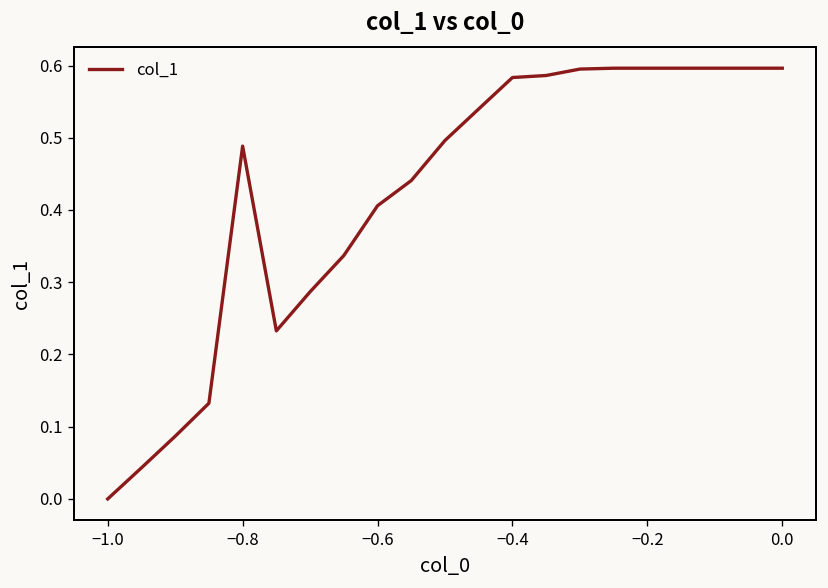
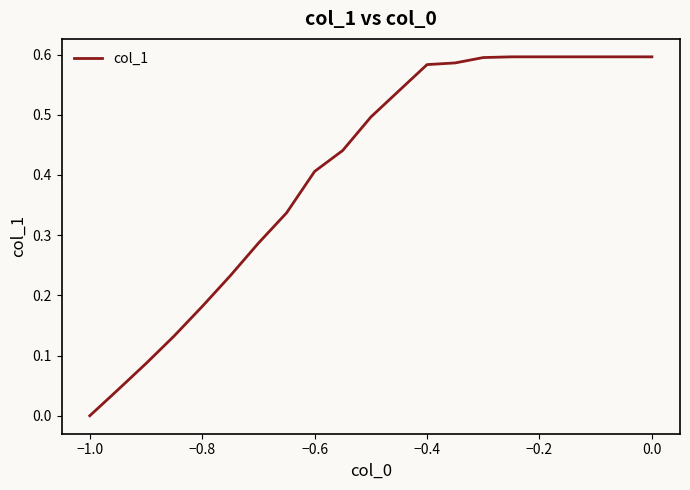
  {
    "−1.0": 0.00,
-   "−0.8": 0.49,
+   "−0.8": 0.18,
    "−0.6": 0.41,
    "−0.4": 0.58,
    "−0.2": 0.60,
    "0.0": 0.60
  }
